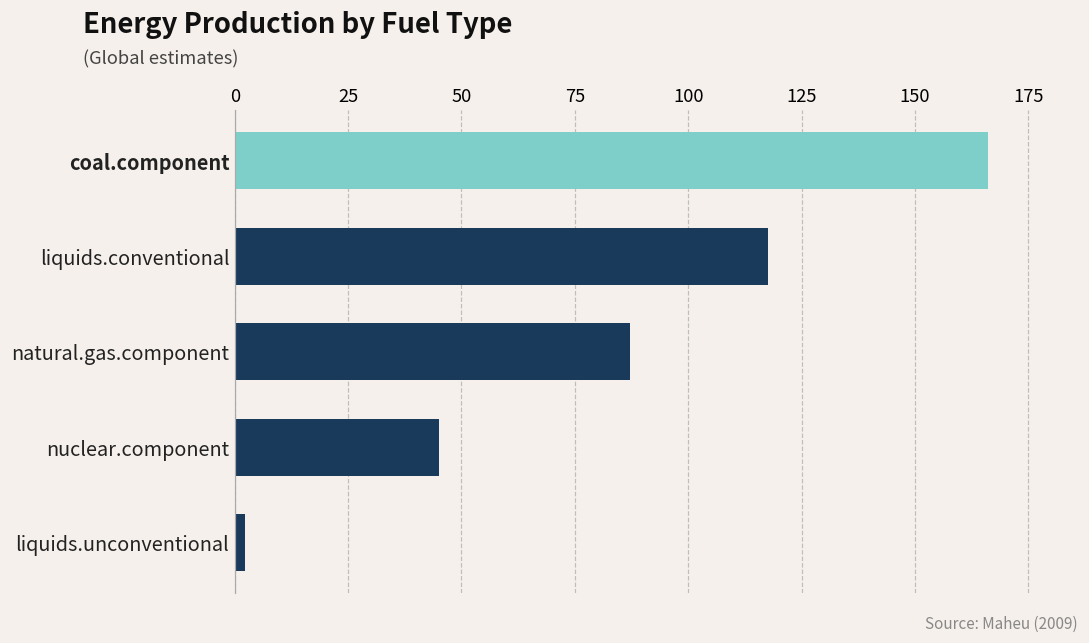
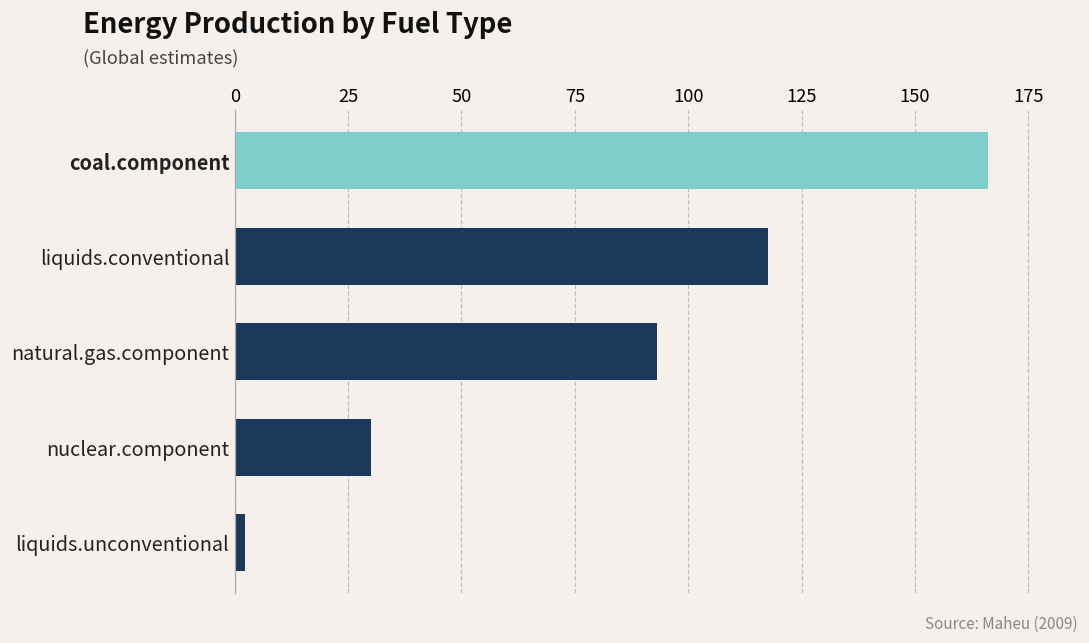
  {
    "coal.component": 166,
    "liquids.conventional": 118,
-   "natural.gas.component": 87,
-   "nuclear.component": 45,
+   "natural.gas.component": 93,
+   "nuclear.component": 30,
    "liquids.unconventional": 2
  }
